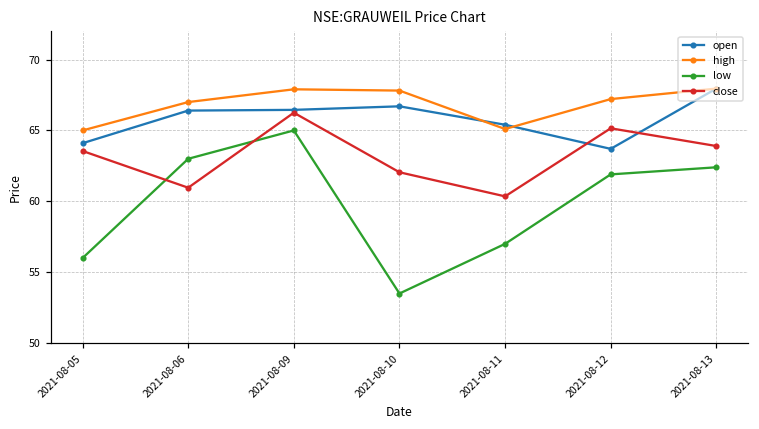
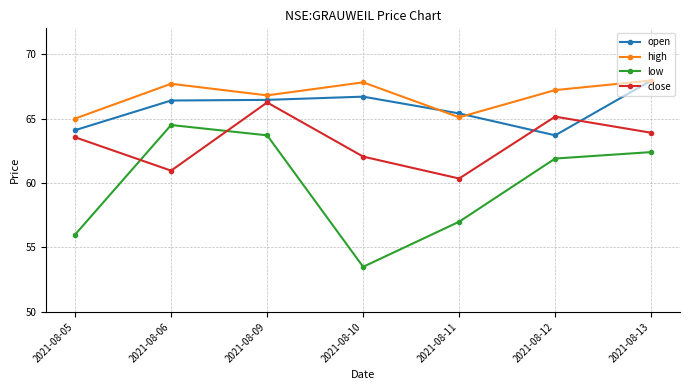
  {
    "open": {
      "2021-08-05": 64.1,
      "2021-08-06": 66.4,
      "2021-08-09": 66.5,
      "2021-08-10": 66.7,
      "2021-08-11": 65.4,
      "2021-08-12": 63.7
    },
    "high": {
      "2021-08-05": 65.0,
-     "2021-08-06": 67.0,
-     "2021-08-09": 67.9,
+     "2021-08-06": 67.7,
+     "2021-08-09": 66.8,
      "2021-08-10": 67.8,
      "2021-08-11": 65.1,
      "2021-08-12": 67.2
    },
    "low": {
      "2021-08-05": 56.0,
-     "2021-08-06": 63.0,
-     "2021-08-09": 65.0,
+     "2021-08-06": 64.5,
+     "2021-08-09": 63.7,
      "2021-08-10": 53.5,
      "2021-08-11": 57.0,
      "2021-08-12": 61.9,
      "2021-08-13": 62.4
    },
    "close": {
      "2021-08-05": 63.6,
      "2021-08-06": 61.0,
      "2021-08-09": 66.3,
      "2021-08-10": 62.1,
      "2021-08-11": 60.4,
      "2021-08-12": 65.2,
      "2021-08-13": 63.9
    }
  }
